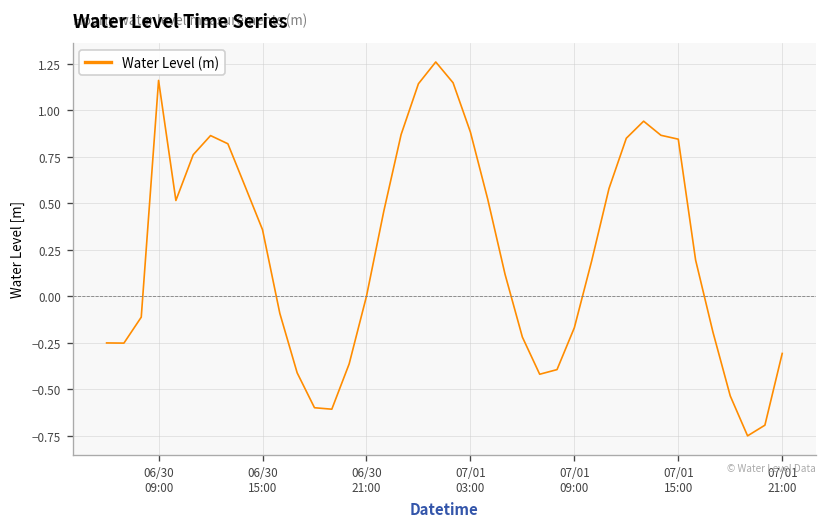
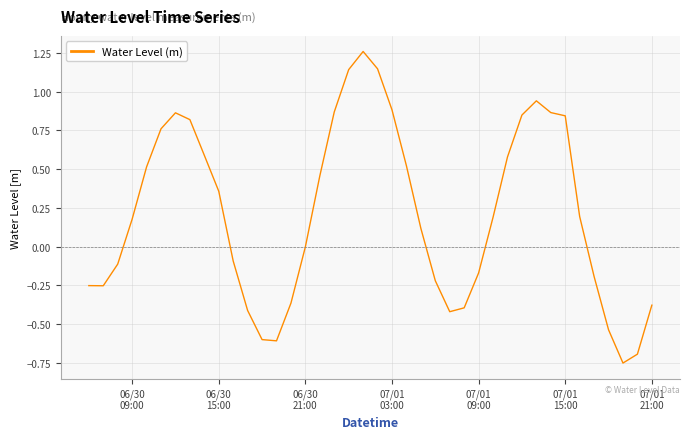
  {
-   "06/30 09:00": 1.16,
+   "06/30 09:00": 0.18,
    "06/30 15:00": 0.36,
    "06/30 21:00": 0.00,
    "07/01 03:00": 0.88,
    "07/01 09:00": -0.17,
    "07/01 15:00": 0.84,
-   "07/01 21:00": -0.31
+   "07/01 21:00": -0.38
  }
